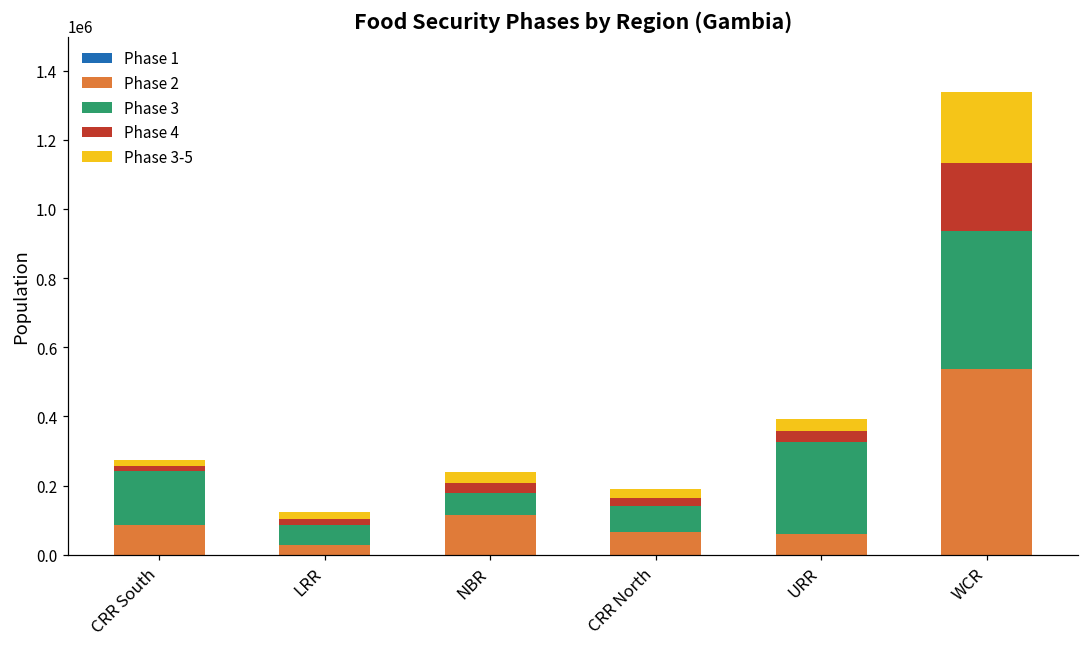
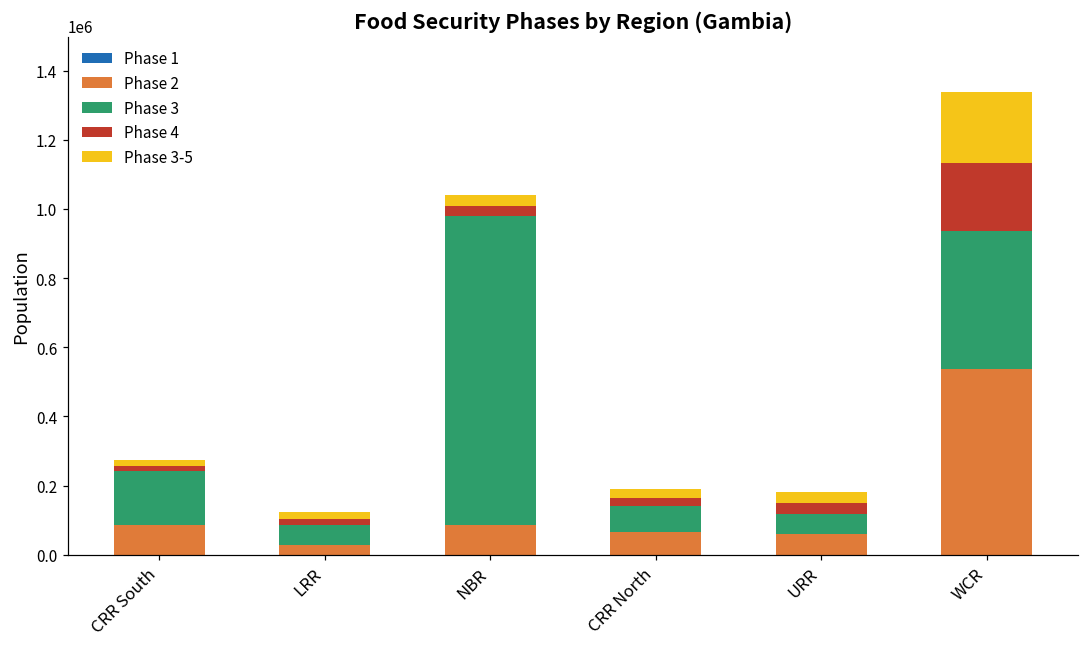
  {
    "Phase 2": {
      "CRR South": 90000,
      "LRR": 30000,
-     "NBR": 120000,
+     "NBR": 90000,
      "CRR North": 70000,
      "URR": 60000,
      "WCR": 540000
    },
    "Phase 3": {
      "CRR South": 160000,
      "LRR": 60000,
-     "NBR": 60000,
+     "NBR": 890000,
      "CRR North": 70000,
-     "URR": 270000,
+     "URR": 60000,
      "WCR": 400000
    },
    "Phase 4": {
      "CRR South": 10000,
      "LRR": 20000,
      "NBR": 30000,
      "CRR North": 20000,
      "URR": 30000,
      "WCR": 190000
    },
    "Phase 3-5": {
      "CRR South": 20000,
      "LRR": 20000,
      "NBR": 30000,
      "CRR North": 20000,
      "URR": 30000,
      "WCR": 210000
    }
  }
